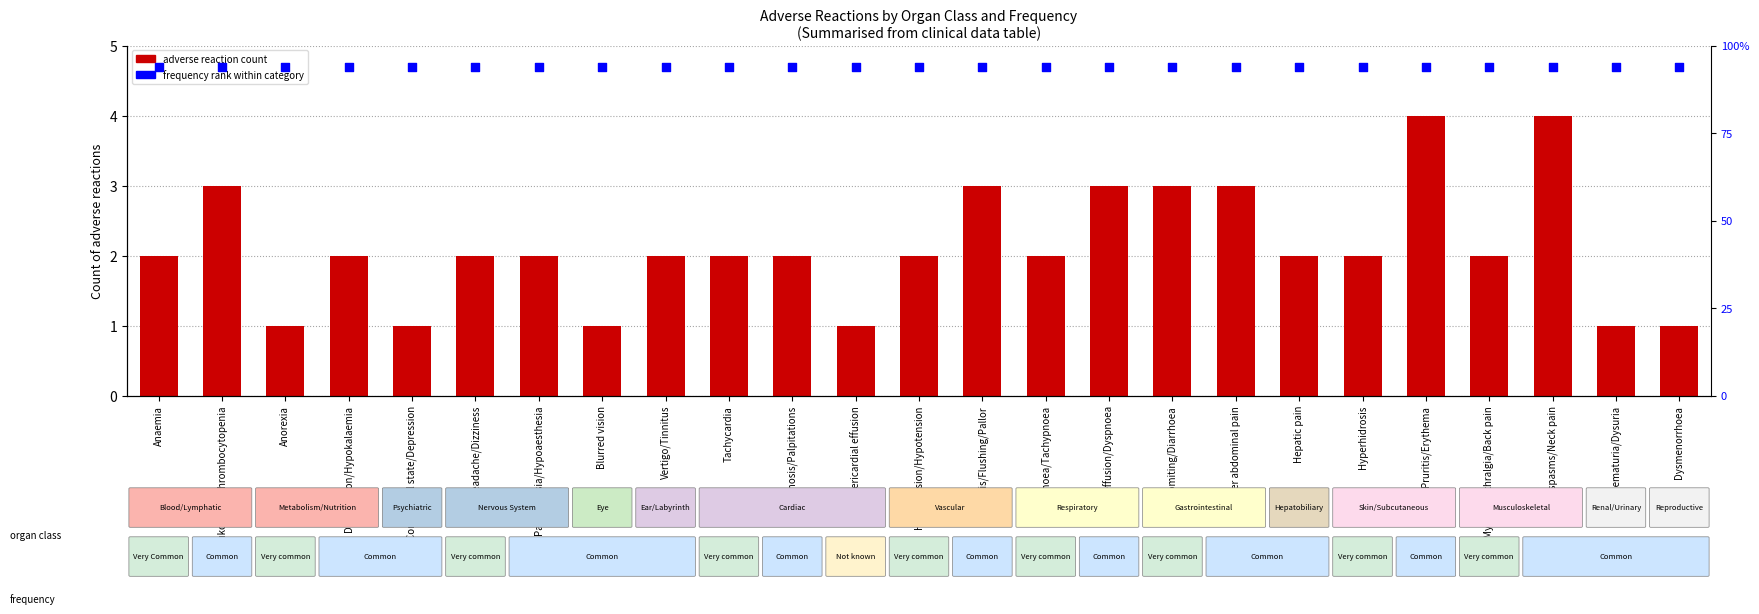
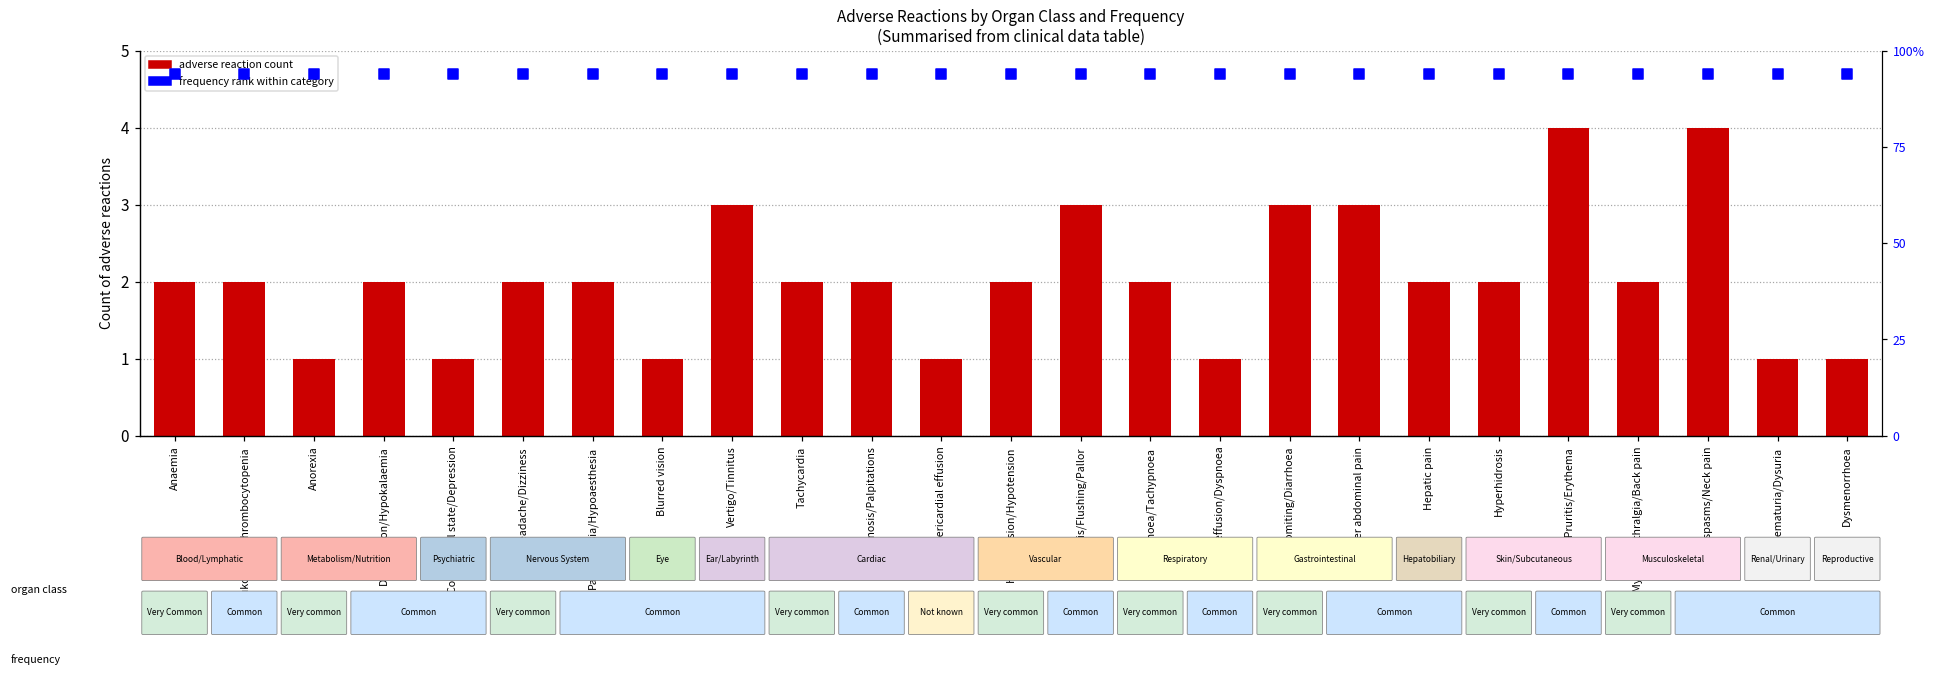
  {
    "adverse reaction count": {
      "Anaemia": 2,
-     "Leukopenia/Thrombocytopenia": 3,
+     "Leukopenia/Thrombocytopenia": 2,
      "Anorexia": 1,
      "Dehydration/Hypokalaemia": 2,
      "Confusional state/Depression": 1,
      "Headache/Dizziness": 2,
      "Paraesthesia/Hypoaesthesia": 2,
      "Blurred vision": 1,
-     "Vertigo/Tinnitus": 2,
+     "Vertigo/Tinnitus": 3,
      "Tachycardia": 2,
      "Cyanosis/Palpitations": 2,
      "Pericardial effusion": 1,
      "Hypertension/Hypotension": 2,
      "Phlebitis/Flushing/Pallor": 3,
      "Dyspnoea/Tachypnoea": 2,
-     "Pleural effusion/Dyspnoea": 3,
+     "Pleural effusion/Dyspnoea": 1,
      "Vomiting/Diarrhoea": 3,
      "Upper abdominal pain": 3,
      "Hepatic pain": 2,
      "Hyperhidrosis": 2,
      "Rash/Pruritis/Erythema": 4,
      "Myalgia/Arthralgia/Back pain": 2,
      "Muscle spasms/Neck pain": 4,
      "Haematuria/Dysuria": 1,
      "Dysmenorrhoea": 1
    }
  }
